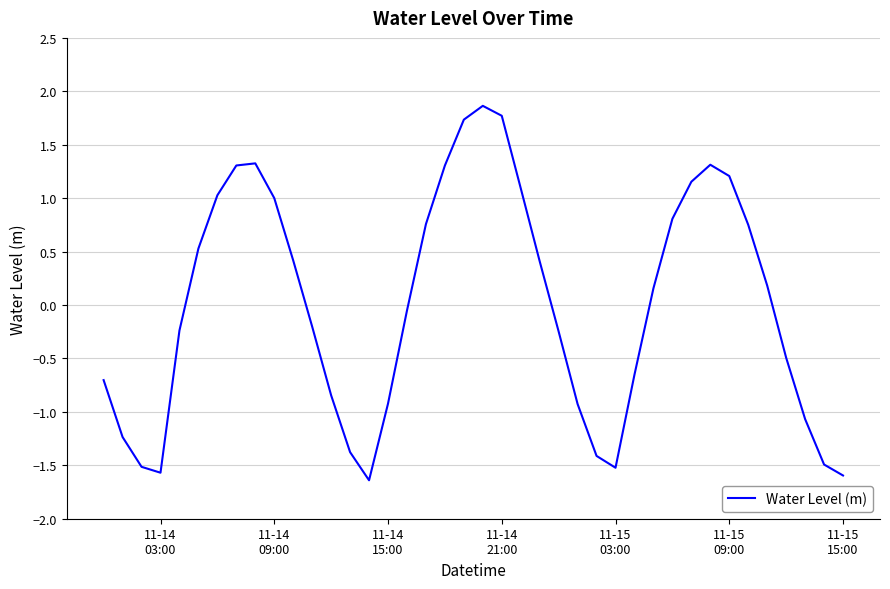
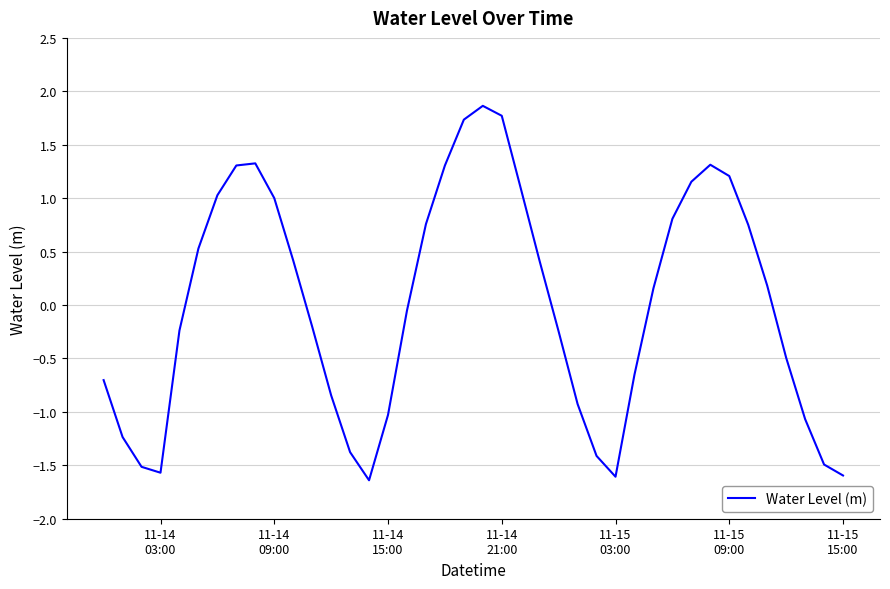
  {
    "11-14 03:00": -1.57,
    "11-14 09:00": 1.00,
-   "11-14 15:00": -0.92,
+   "11-14 15:00": -1.03,
    "11-14 21:00": 1.77,
-   "11-15 03:00": -1.52,
+   "11-15 03:00": -1.61,
    "11-15 09:00": 1.21,
    "11-15 15:00": -1.60
  }
